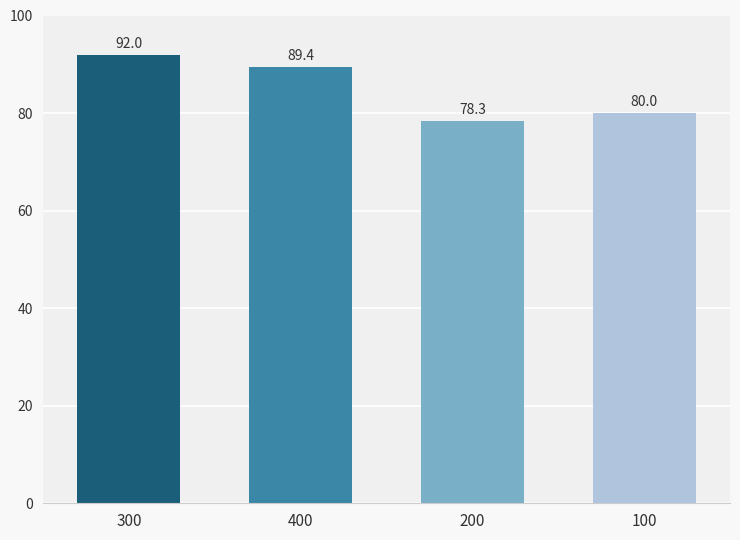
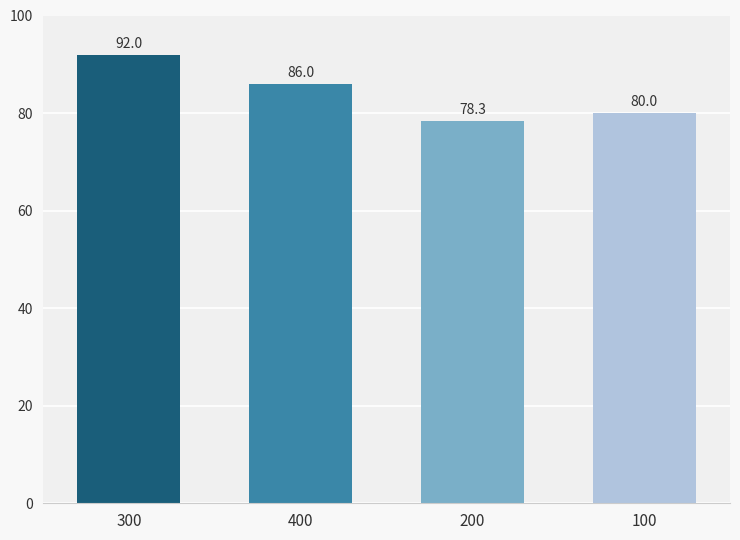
  {
    "300": 92.0,
-   "400": 89.4,
+   "400": 86.0,
    "200": 78.3,
    "100": 80.0
  }
